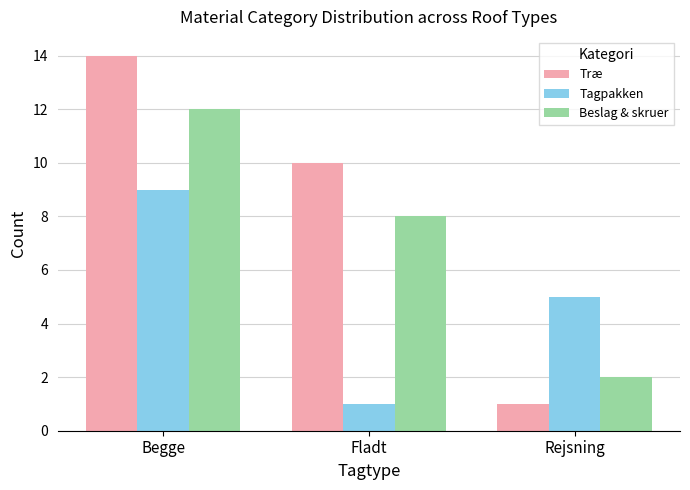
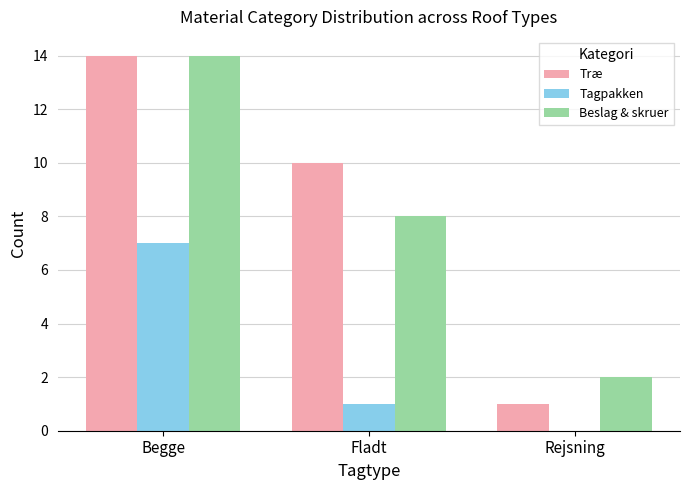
  {
    "Træ": {
      "Begge": 14,
      "Fladt": 10,
      "Rejsning": 1
    },
    "Tagpakken": {
-     "Begge": 9,
+     "Begge": 7,
      "Fladt": 1,
-     "Rejsning": 5
+     "Rejsning": 0
    },
    "Beslag & skruer": {
-     "Begge": 12,
+     "Begge": 14,
      "Fladt": 8,
      "Rejsning": 2
    }
  }
